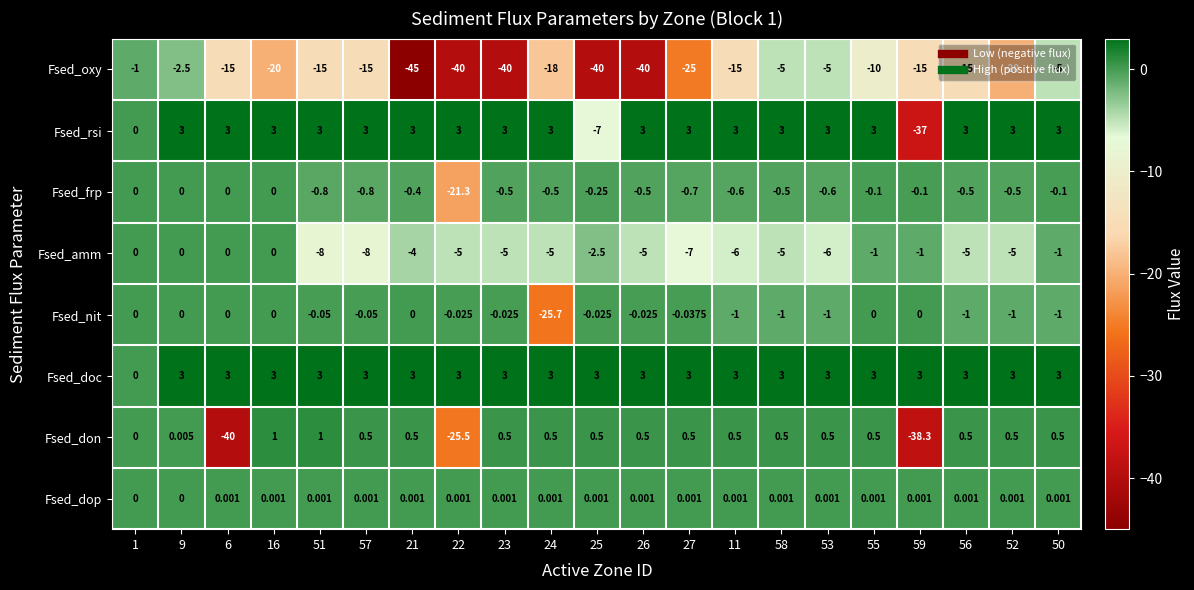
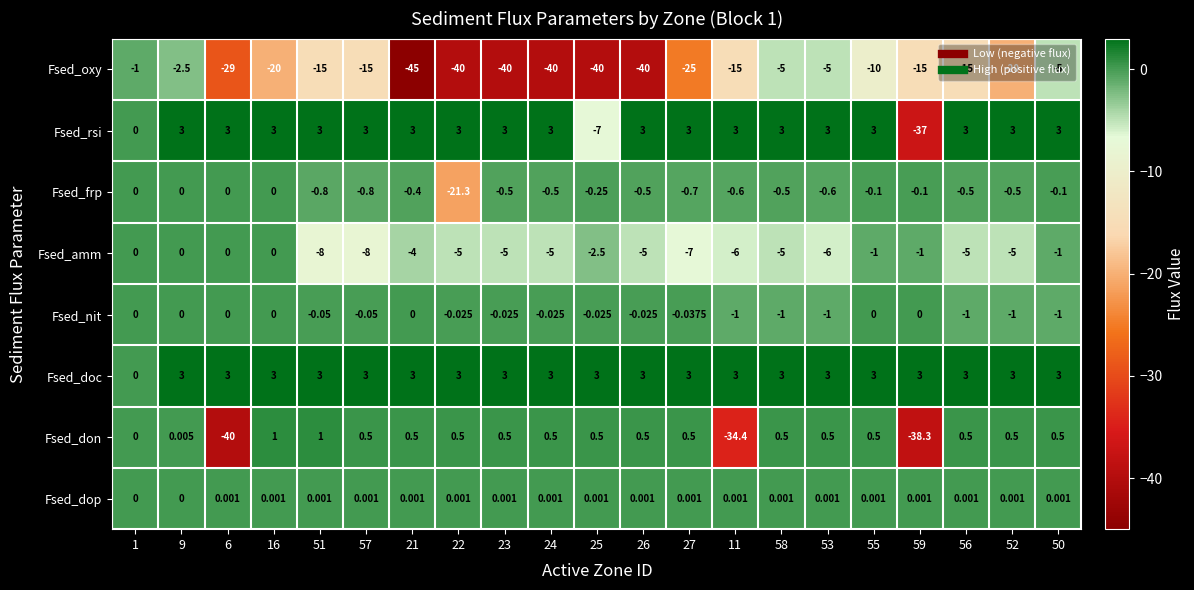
  {
    "Fsed_oxy": {
      "1": -1,
      "9": -2.5,
-     "6": -15,
+     "6": -29,
      "16": -20,
      "51": -15,
      "57": -15,
      "21": -45,
      "22": -40,
      "23": -40,
-     "24": -18,
+     "24": -40,
      "25": -40,
      "26": -40,
      "27": -25,
      "11": -15,
      "58": -5,
      "53": -5,
      "55": -10,
      "59": -15
    },
    "Fsed_rsi": {
      "1": 0,
      "9": 3,
      "6": 3,
      "16": 3,
      "51": 3,
      "57": 3,
      "21": 3,
      "22": 3,
      "23": 3,
      "24": 3,
      "25": -7,
      "26": 3,
      "27": 3,
      "11": 3,
      "58": 3,
      "53": 3,
      "55": 3,
      "59": -37,
      "56": 3,
      "52": 3,
      "50": 3
    },
    "Fsed_frp": {
      "1": 0,
      "9": 0,
      "6": 0,
      "16": 0,
      "51": -0.8,
      "57": -0.8,
      "21": -0.4,
      "22": -21.3,
      "23": -0.5,
      "24": -0.5,
      "25": -0.25,
      "26": -0.5,
      "27": -0.7,
      "11": -0.6,
      "58": -0.5,
      "53": -0.6,
      "55": -0.1,
      "59": -0.1,
      "56": -0.5,
      "52": -0.5,
      "50": -0.1
    },
    "Fsed_amm": {
      "1": 0,
      "9": 0,
      "6": 0,
      "16": 0,
      "51": -8,
      "57": -8,
      "21": -4,
      "22": -5,
      "23": -5,
      "24": -5,
      "25": -2.5,
      "26": -5,
      "27": -7,
      "11": -6,
      "58": -5,
      "53": -6,
      "55": -1,
      "59": -1,
      "56": -5,
      "52": -5,
      "50": -1
    },
    "Fsed_nit": {
      "1": 0,
      "9": 0,
      "6": 0,
      "16": 0,
      "51": -0.05,
      "57": -0.05,
      "21": 0,
      "22": -0.025,
      "23": -0.025,
-     "24": -25.7,
+     "24": -0.025,
      "25": -0.025,
      "26": -0.025,
      "27": -0.0375,
      "11": -1,
      "58": -1,
      "53": -1,
      "55": 0,
      "59": 0,
      "56": -1,
      "52": -1,
      "50": -1
    },
    "Fsed_doc": {
      "1": 0,
      "9": 3,
      "6": 3,
      "16": 3,
      "51": 3,
      "57": 3,
      "21": 3,
      "22": 3,
      "23": 3,
      "24": 3,
      "25": 3,
      "26": 3,
      "27": 3,
      "11": 3,
      "58": 3,
      "53": 3,
      "55": 3,
      "59": 3,
      "56": 3,
      "52": 3,
      "50": 3
    },
    "Fsed_don": {
      "1": 0,
      "9": 0.005,
      "6": -40,
      "16": 1,
      "51": 1,
      "57": 0.5,
      "21": 0.5,
-     "22": -25.5,
+     "22": 0.5,
      "23": 0.5,
      "24": 0.5,
      "25": 0.5,
      "26": 0.5,
      "27": 0.5,
-     "11": 0.5,
+     "11": -34.4,
      "58": 0.5,
      "53": 0.5,
      "55": 0.5,
      "59": -38.3,
      "56": 0.5,
      "52": 0.5,
      "50": 0.5
    },
    "Fsed_dop": {
      "1": 0,
      "9": 0,
      "6": 0.001,
      "16": 0.001,
      "51": 0.001,
      "57": 0.001,
      "21": 0.001,
      "22": 0.001,
      "23": 0.001,
      "24": 0.001,
      "25": 0.001,
      "26": 0.001,
      "27": 0.001,
      "11": 0.001,
      "58": 0.001,
      "53": 0.001,
      "55": 0.001,
      "59": 0.001,
      "56": 0.001,
      "52": 0.001,
      "50": 0.001
    }
  }
